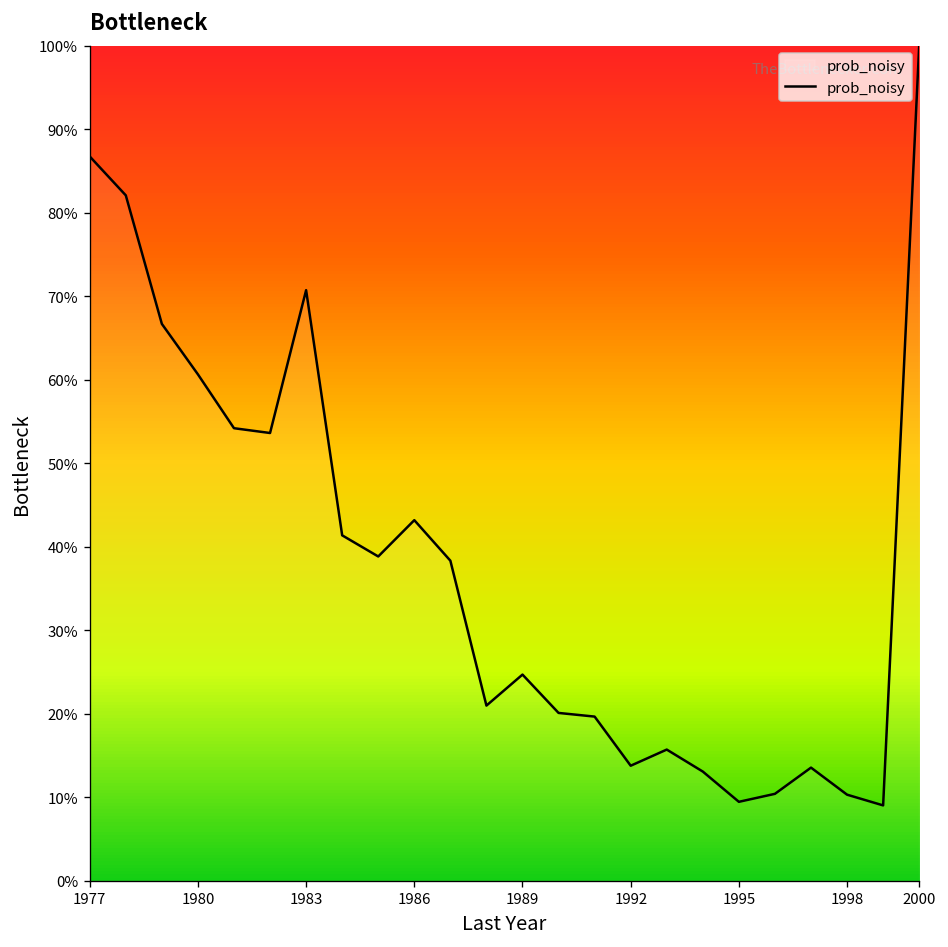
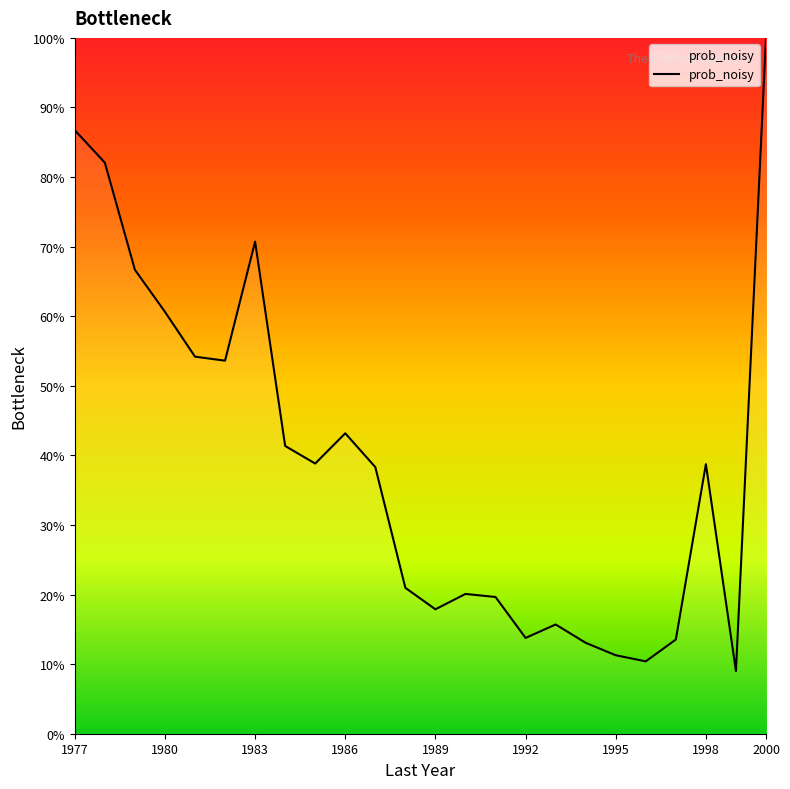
  {
    "1977": "87%",
    "1980": "61%",
    "1983": "71%",
    "1986": "43%",
-   "1989": "25%",
+   "1989": "18%",
    "1992": "14%",
-   "1995": "9%",
-   "1998": "10%",
+   "1995": "11%",
+   "1998": "39%",
    "2000": "100%"
  }
